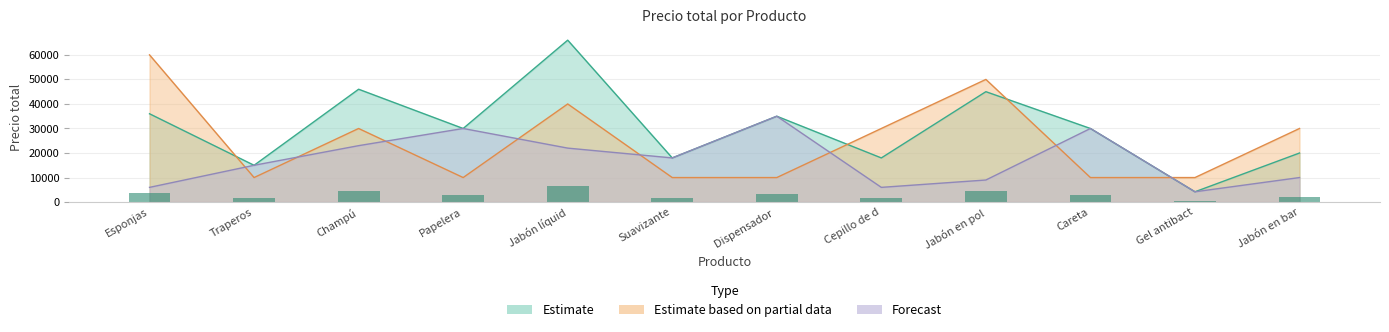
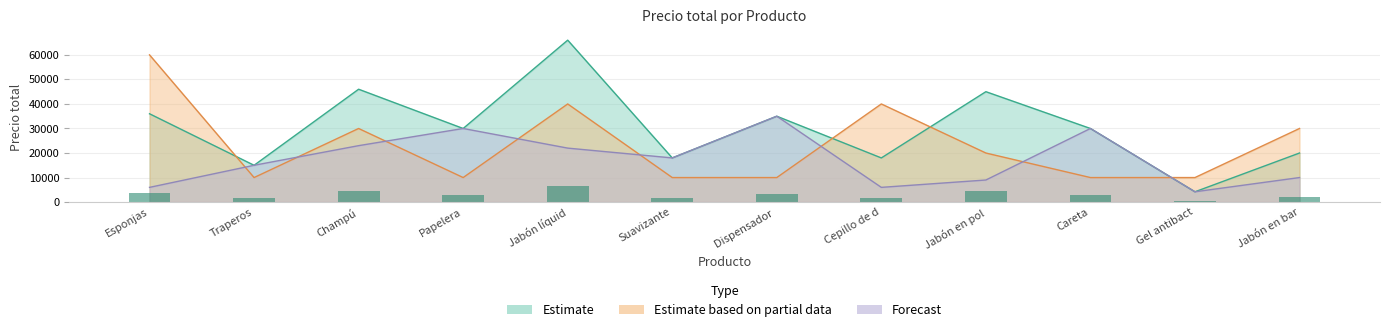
  {
    "Estimate based on partial data": {
      "Esponjas": 60000,
      "Traperos": 10000,
      "Champú": 30000,
      "Papelera": 10000,
      "Jabón líquid": 40000,
      "Suavizante": 10000,
      "Dispensador": 10000,
-     "Cepillo de d": 30000,
-     "Jabón en pol": 50000,
+     "Cepillo de d": 40000,
+     "Jabón en pol": 20000,
      "Careta": 10000,
      "Gel antibact": 10000,
      "Jabón en bar": 30000
    }
  }
